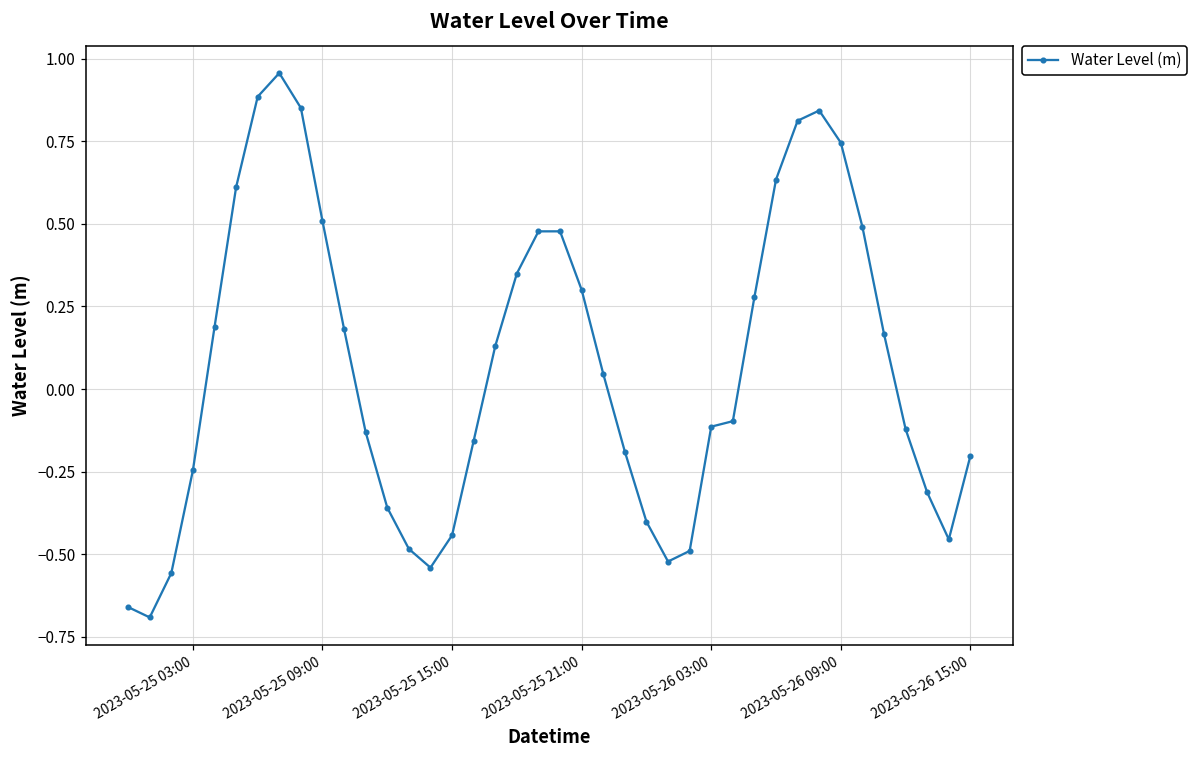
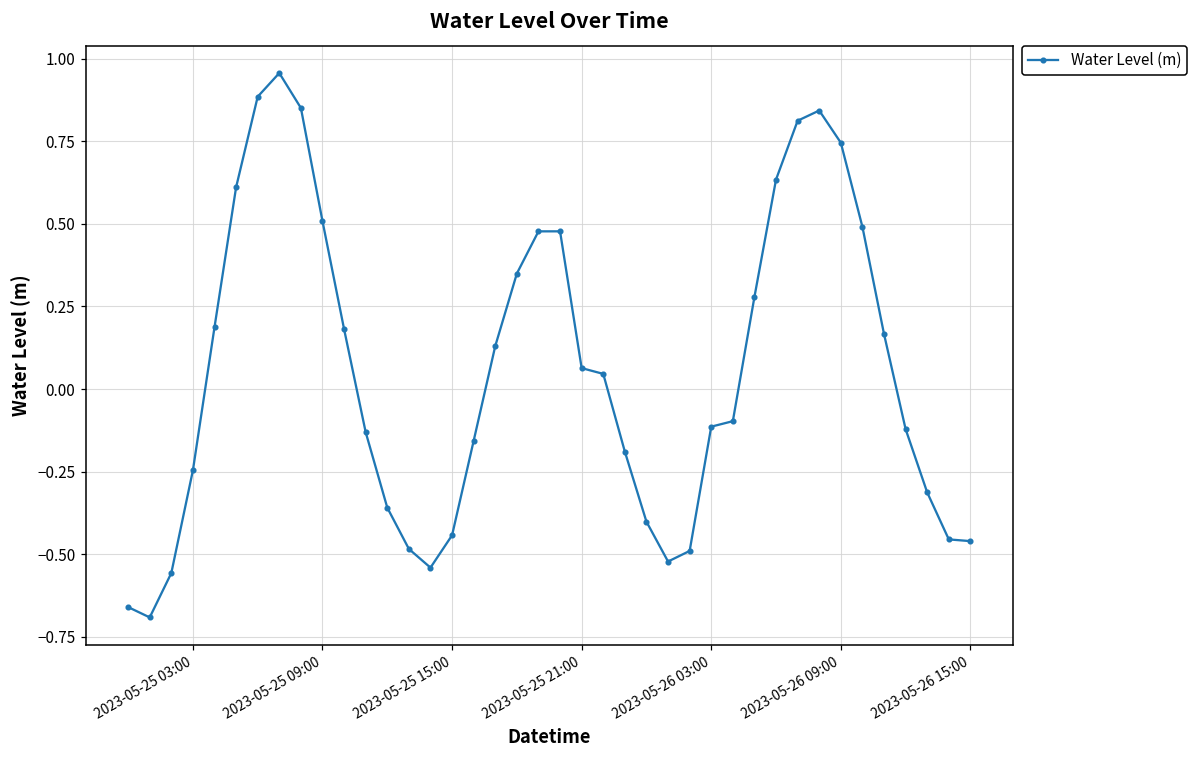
  {
    "2023-05-25 03:00": -0.25,
    "2023-05-25 09:00": 0.51,
    "2023-05-25 15:00": -0.44,
-   "2023-05-25 21:00": 0.30,
+   "2023-05-25 21:00": 0.06,
    "2023-05-26 03:00": -0.11,
    "2023-05-26 09:00": 0.75,
-   "2023-05-26 15:00": -0.20
+   "2023-05-26 15:00": -0.46
  }
